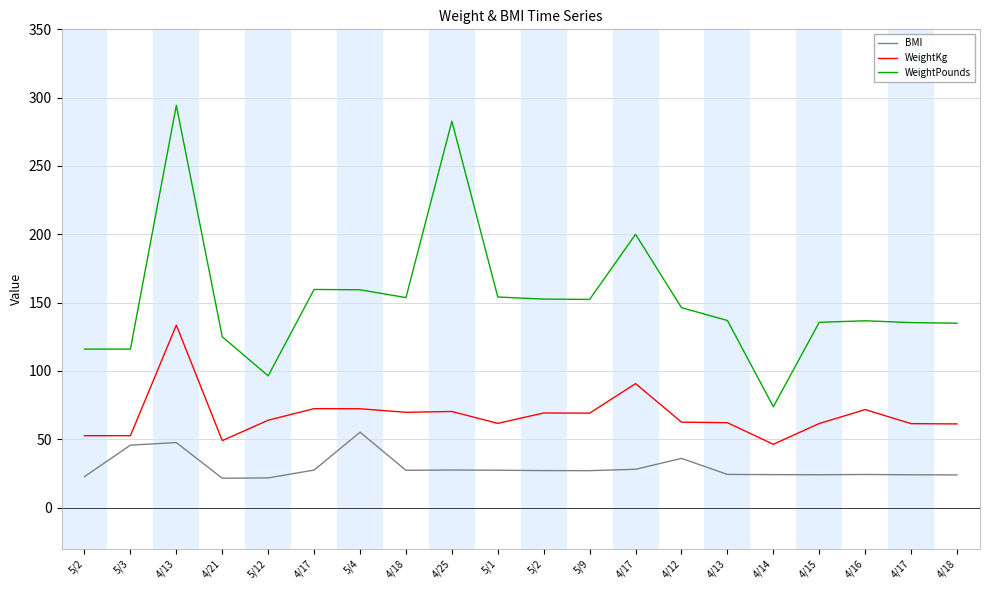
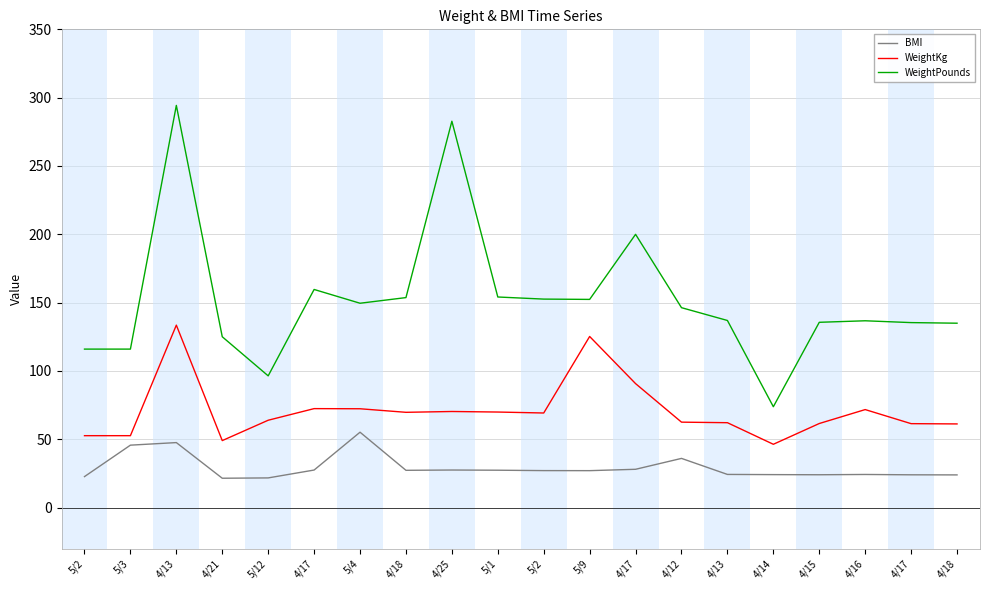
  {
    "BMI": {
      "5/3": 46,
      "4/21": 21,
      "5/12": 22,
      "5/4": 55,
      "4/25": 27,
      "5/1": 27,
      "5/9": 27,
      "4/12": 36,
      "4/14": 24,
      "4/15": 24,
      "4/16": 24
    },
    "WeightKg": {
      "5/3": 53,
      "4/21": 49,
      "5/12": 64,
      "5/4": 72,
      "4/25": 70,
-     "5/1": 62,
-     "5/9": 69,
+     "5/1": 70,
+     "5/9": 125,
      "4/12": 63,
      "4/14": 46,
      "4/15": 62,
      "4/16": 72
    },
    "WeightPounds": {
      "5/3": 116,
      "4/21": 125,
      "5/12": 96,
-     "5/4": 159,
+     "5/4": 150,
      "4/25": 283,
      "5/1": 154,
      "5/9": 152,
      "4/12": 146,
      "4/14": 74,
      "4/15": 136,
      "4/16": 137
    }
  }
